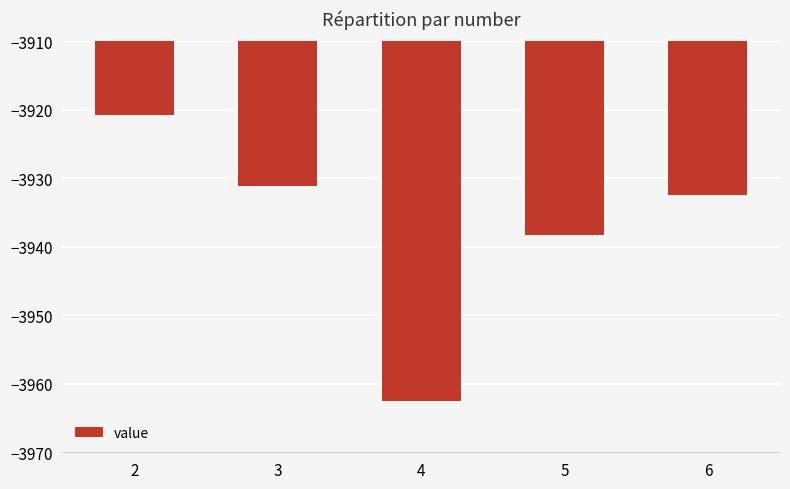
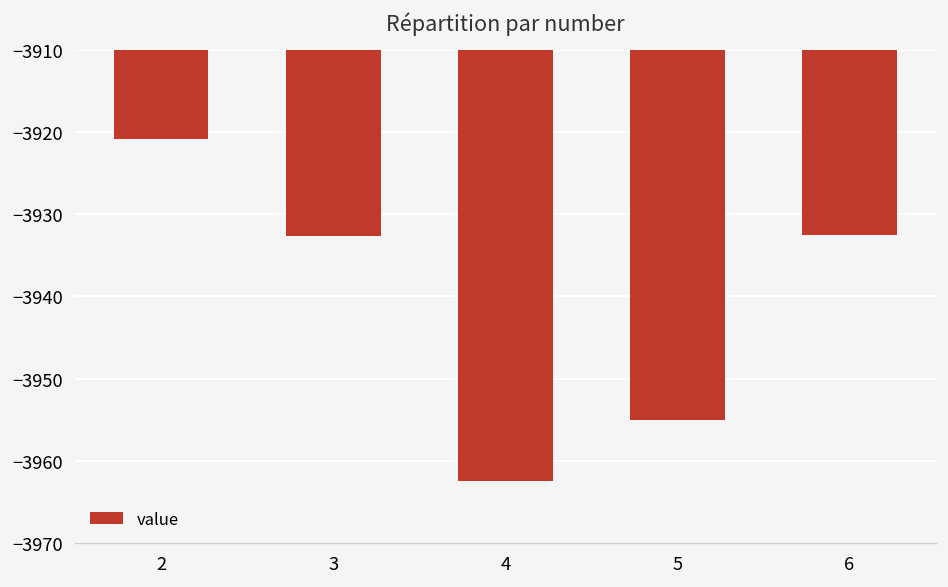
  {
    "2": -3921,
-   "3": -3931,
+   "3": -3933,
    "4": -3962,
-   "5": -3938,
+   "5": -3955,
    "6": -3932
  }
